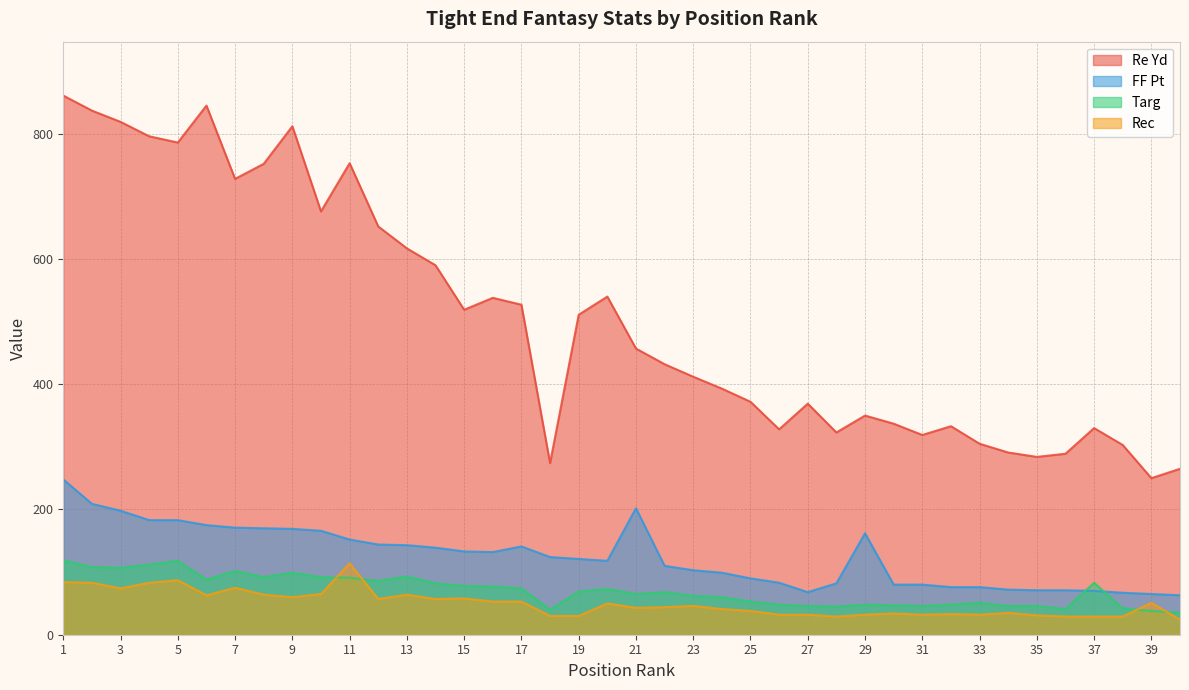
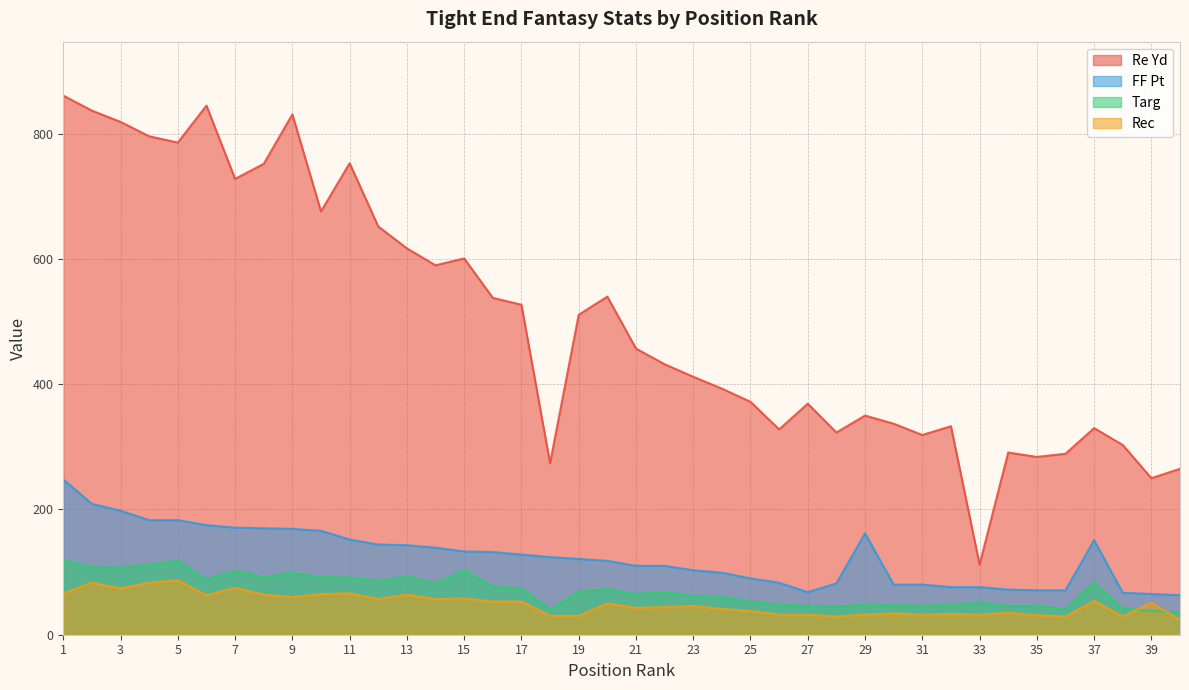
  {
    "Re Yd": {
      "1": 860,
      "3": 820,
      "5": 790,
      "7": 730,
-     "9": 810,
+     "9": 830,
      "11": 750,
      "13": 620,
-     "15": 520,
+     "15": 600,
      "17": 530,
      "19": 510,
      "21": 460,
      "23": 410,
      "25": 370,
      "27": 370,
      "29": 350,
      "31": 320,
-     "33": 310,
+     "33": 110,
      "35": 280,
      "37": 330,
      "39": 250
    },
    "FF Pt": {
      "1": 250,
      "3": 200,
      "5": 180,
      "7": 170,
      "9": 170,
      "11": 150,
      "13": 140,
      "15": 130,
-     "17": 140,
+     "17": 130,
      "19": 120,
-     "21": 200,
+     "21": 110,
      "23": 100,
      "25": 90,
      "27": 70,
      "29": 160,
      "31": 80,
      "33": 80,
      "35": 70,
-     "37": 70,
+     "37": 150,
      "39": 70
    },
    "Targ": {
      "1": 120,
      "3": 110,
      "5": 120,
      "7": 100,
      "9": 100,
      "11": 90,
      "13": 90,
-     "15": 80,
+     "15": 100,
      "17": 70,
      "19": 70,
      "21": 70,
      "23": 60,
      "25": 50,
      "27": 50,
      "29": 50,
      "31": 50,
      "33": 50,
      "35": 50,
      "37": 80,
      "39": 40
    },
    "Rec": {
-     "1": 80,
+     "1": 70,
      "3": 70,
      "5": 90,
      "7": 80,
      "9": 60,
-     "11": 110,
+     "11": 70,
      "13": 60,
      "15": 60,
      "17": 50,
      "19": 30,
      "21": 40,
      "23": 50,
      "25": 40,
      "27": 30,
      "29": 30,
      "31": 30,
      "33": 30,
      "35": 30,
-     "37": 30,
+     "37": 50,
      "39": 50
    }
  }
